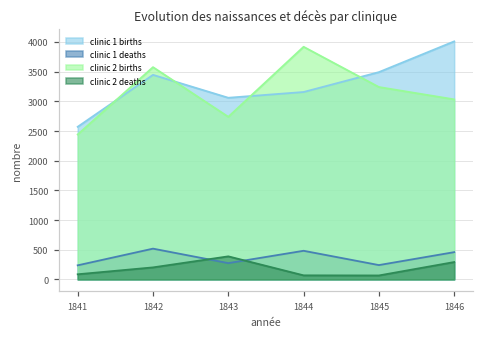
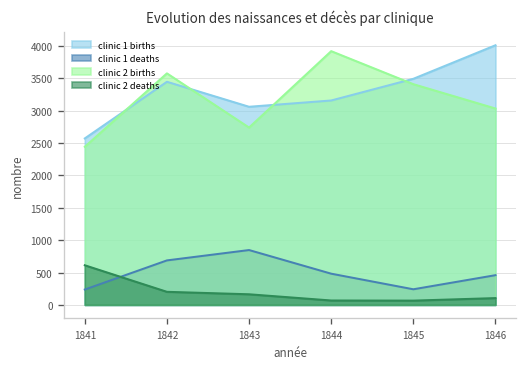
  {
    "clinic 1 births": {
      "1841": 2600,
      "1842": 3400,
      "1843": 3100,
      "1844": 3200,
      "1845": 3500,
      "1846": 4000
    },
    "clinic 1 deaths": {
      "1841": 200,
-     "1842": 500,
-     "1843": 300,
+     "1842": 700,
+     "1843": 800,
      "1844": 500,
      "1845": 200,
      "1846": 500
    },
    "clinic 2 births": {
      "1841": 2400,
      "1842": 3600,
      "1843": 2700,
      "1844": 3900,
-     "1845": 3200,
+     "1845": 3400,
      "1846": 3000
    },
    "clinic 2 deaths": {
-     "1841": 100,
+     "1841": 600,
      "1842": 200,
-     "1843": 400,
+     "1843": 200,
      "1844": 100,
      "1845": 100,
-     "1846": 300
+     "1846": 100
    }
  }
